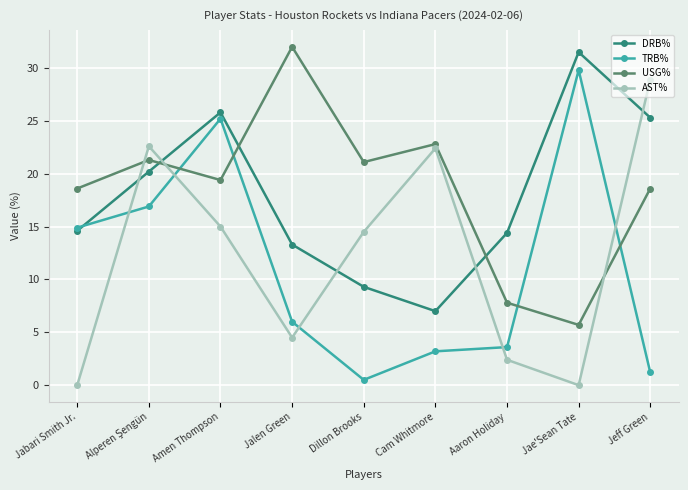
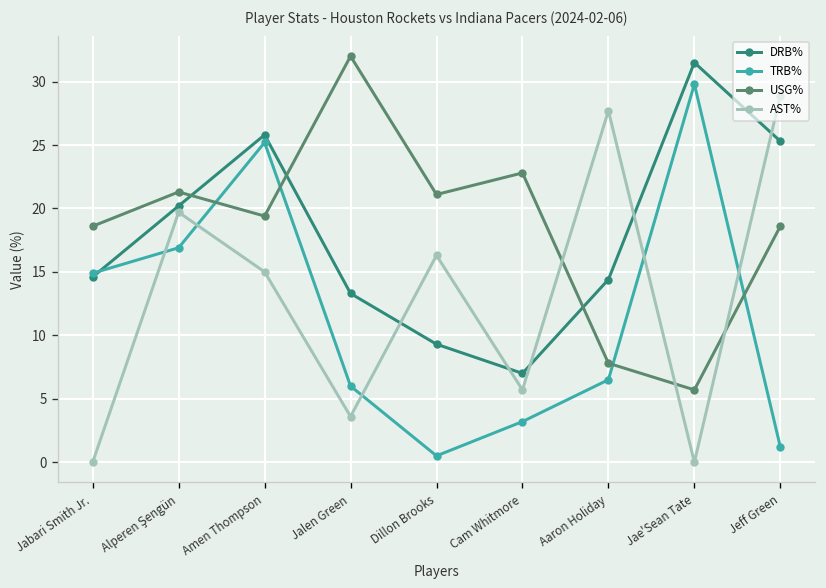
  {
    "TRB%": {
      "Jabari Smith Jr.": 14.9,
      "Alperen Şengün": 16.9,
      "Amen Thompson": 25.2,
      "Jalen Green": 6.0,
      "Dillon Brooks": 0.5,
      "Cam Whitmore": 3.2,
-     "Aaron Holiday": 3.6,
+     "Aaron Holiday": 6.5,
      "Jae'Sean Tate": 29.8,
      "Jeff Green": 1.2
    },
    "AST%": {
      "Jabari Smith Jr.": 0.0,
-     "Alperen Şengün": 22.6,
+     "Alperen Şengün": 19.7,
      "Amen Thompson": 15.0,
-     "Jalen Green": 4.5,
-     "Dillon Brooks": 14.5,
-     "Cam Whitmore": 22.4,
-     "Aaron Holiday": 2.4,
+     "Jalen Green": 3.6,
+     "Dillon Brooks": 16.3,
+     "Cam Whitmore": 5.7,
+     "Aaron Holiday": 27.7,
      "Jae'Sean Tate": 0.0
    }
  }
